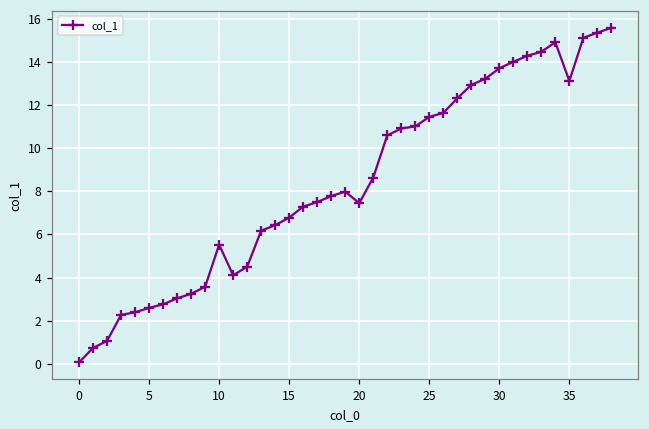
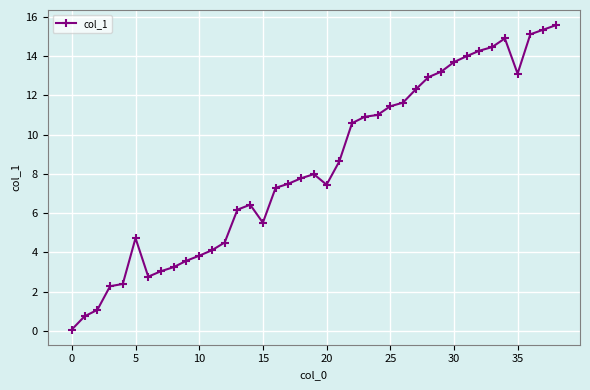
  {
    "0": 0.1,
-   "5": 2.6,
-   "10": 5.5,
-   "15": 6.8,
+   "5": 4.7,
+   "10": 3.8,
+   "15": 5.5,
    "20": 7.5,
    "25": 11.4,
    "30": 13.7,
    "35": 13.1
  }
